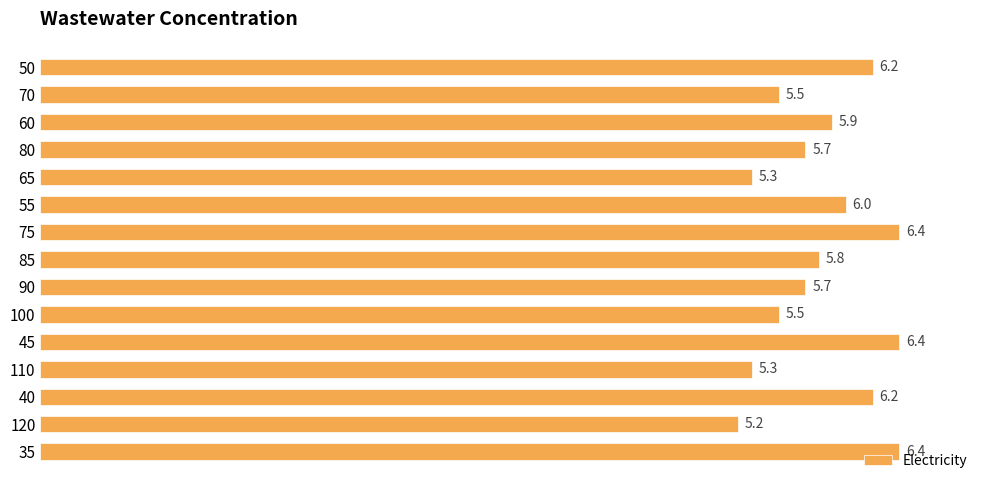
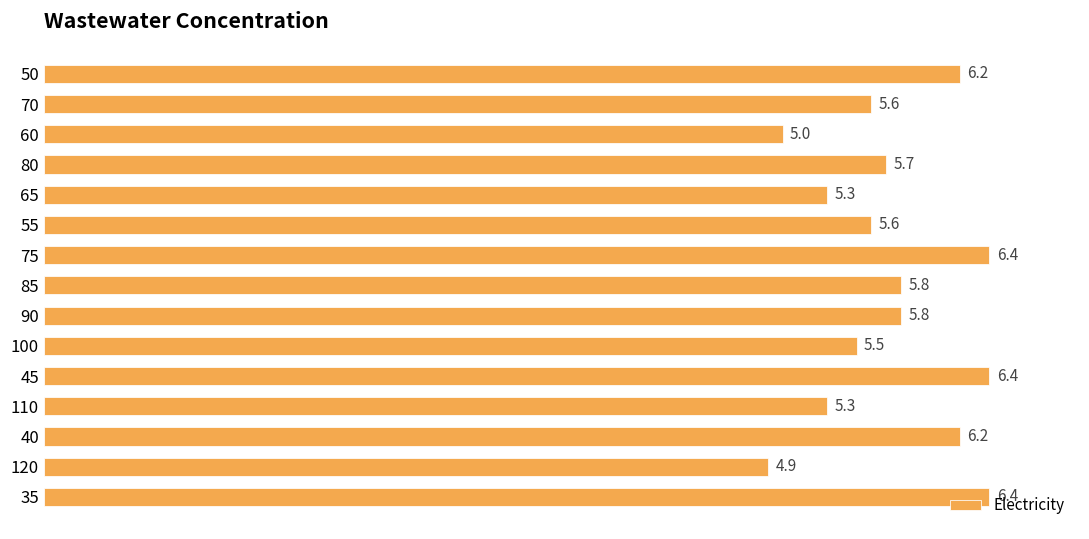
  {
    "50": 6.2,
-   "70": 5.5,
-   "60": 5.9,
+   "70": 5.6,
+   "60": 5.0,
    "80": 5.7,
    "65": 5.3,
-   "55": 6.0,
+   "55": 5.6,
    "75": 6.4,
    "85": 5.8,
-   "90": 5.7,
+   "90": 5.8,
    "100": 5.5,
    "45": 6.4,
    "110": 5.3,
    "40": 6.2,
-   "120": 5.2,
+   "120": 4.9,
    "35": 6.4
  }
